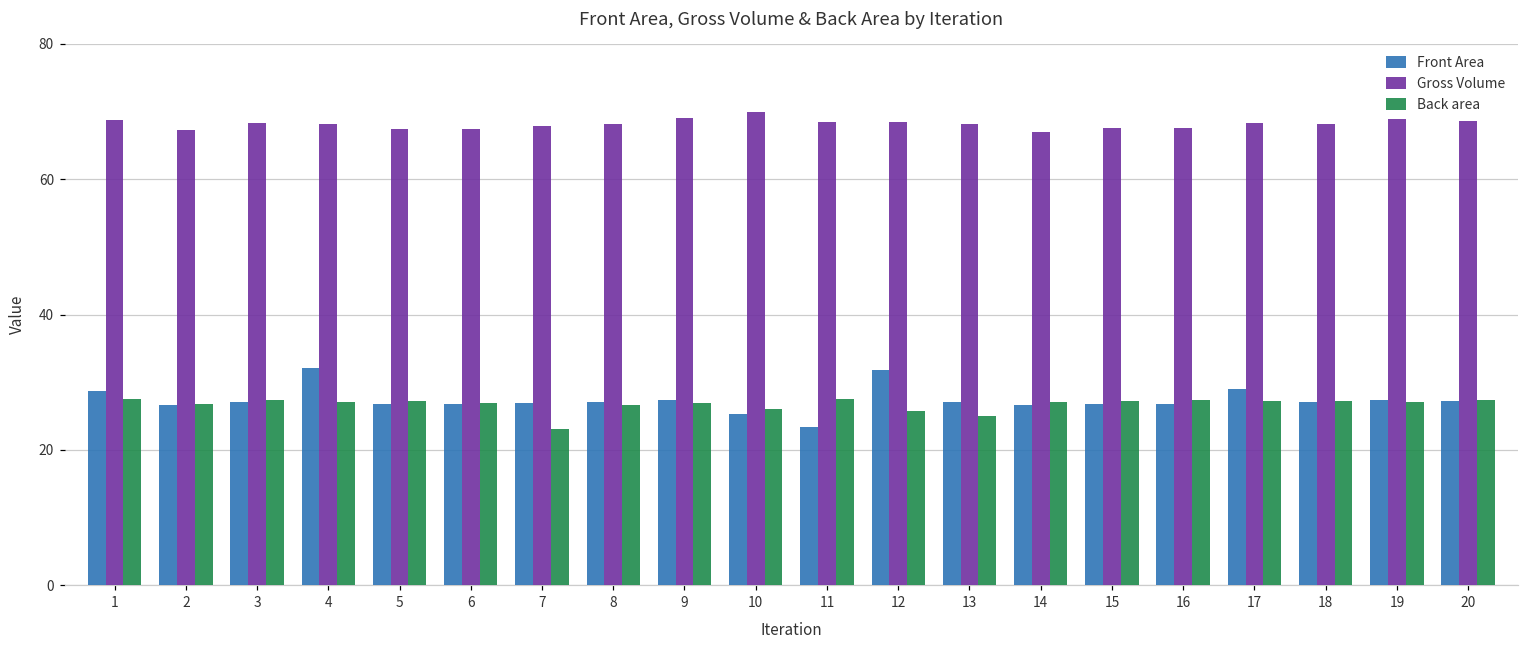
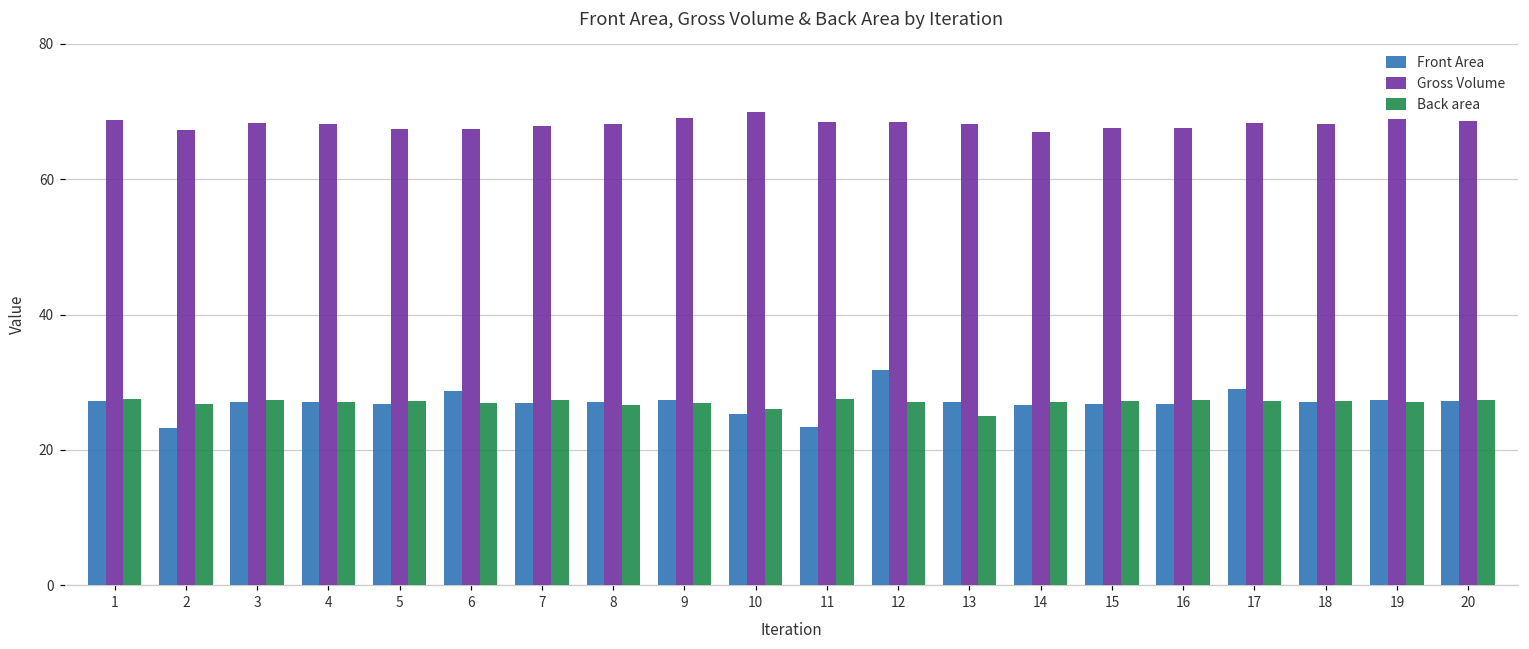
  {
    "Front Area": {
-     "1": 29,
-     "2": 27,
+     "1": 27,
+     "2": 23,
      "3": 27,
-     "4": 32,
+     "4": 27,
      "5": 27,
-     "6": 27,
+     "6": 29,
      "7": 27,
      "8": 27,
      "9": 27,
      "10": 25,
      "11": 23,
      "12": 32,
      "13": 27,
      "14": 27,
      "15": 27,
      "16": 27,
      "17": 29,
      "18": 27,
      "19": 27,
      "20": 27
    },
    "Gross Volume": {
      "1": 69,
      "2": 67,
      "3": 68,
      "4": 68,
      "5": 67,
      "6": 67,
      "7": 68,
      "8": 68,
      "9": 69,
      "10": 70,
      "11": 68,
      "12": 68,
      "13": 68,
      "14": 67,
      "15": 67,
      "16": 68,
      "17": 68,
      "18": 68,
      "19": 69,
      "20": 69
    },
    "Back area": {
      "1": 27,
      "2": 27,
      "3": 27,
      "4": 27,
      "5": 27,
      "6": 27,
-     "7": 23,
+     "7": 27,
      "8": 27,
      "9": 27,
      "10": 26,
      "11": 28,
-     "12": 26,
+     "12": 27,
      "13": 25,
      "14": 27,
      "15": 27,
      "16": 27,
      "17": 27,
      "18": 27,
      "19": 27,
      "20": 27
    }
  }
